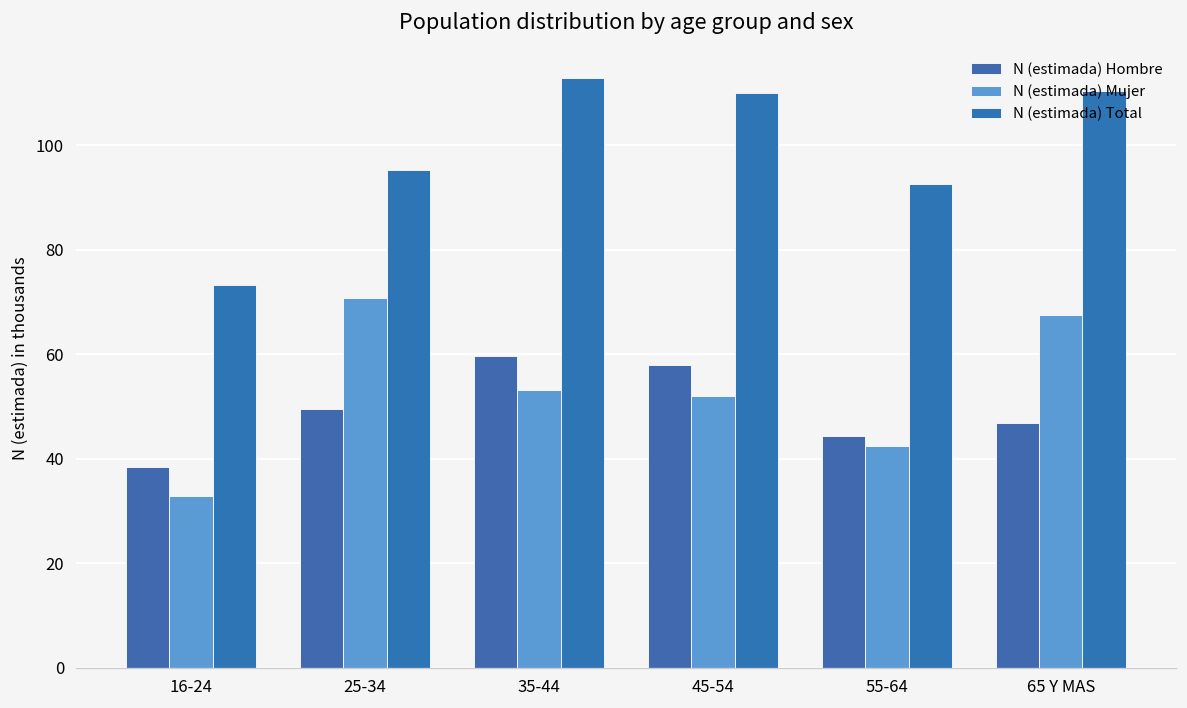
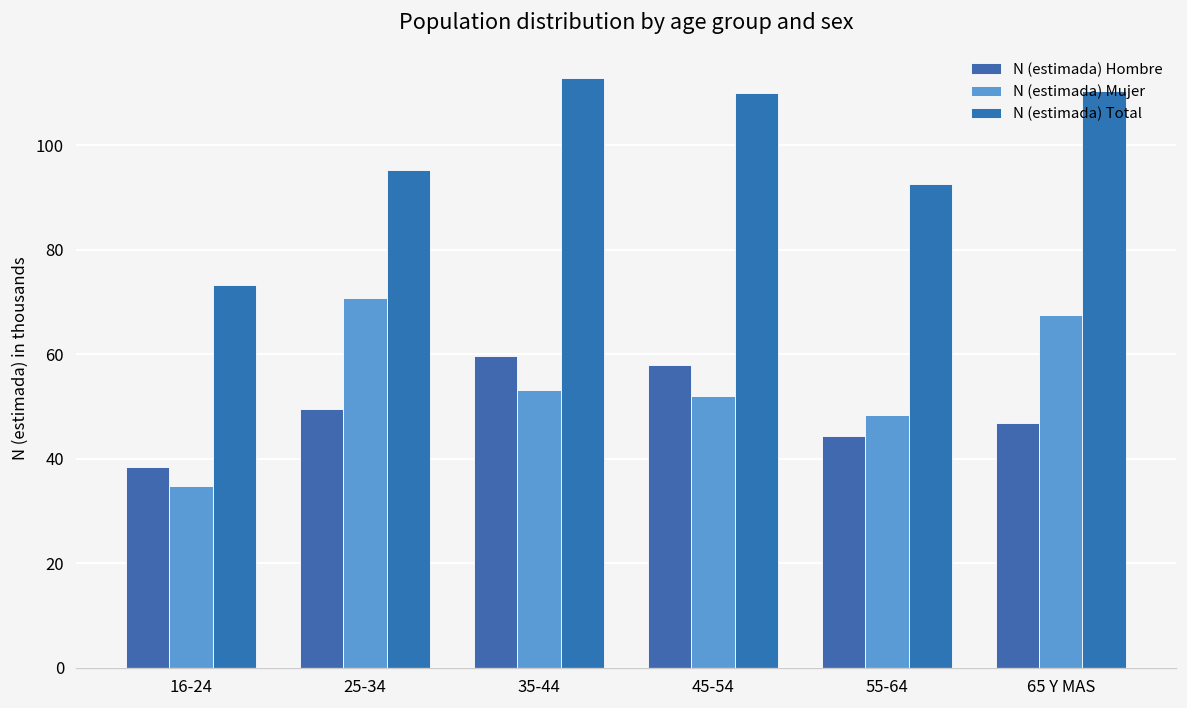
  {
    "N (estimada) Mujer": {
-     "16-24": 33,
+     "16-24": 35,
      "25-34": 71,
      "35-44": 53,
      "45-54": 52,
-     "55-64": 42,
+     "55-64": 48,
      "65 Y MAS": 68
    }
  }
